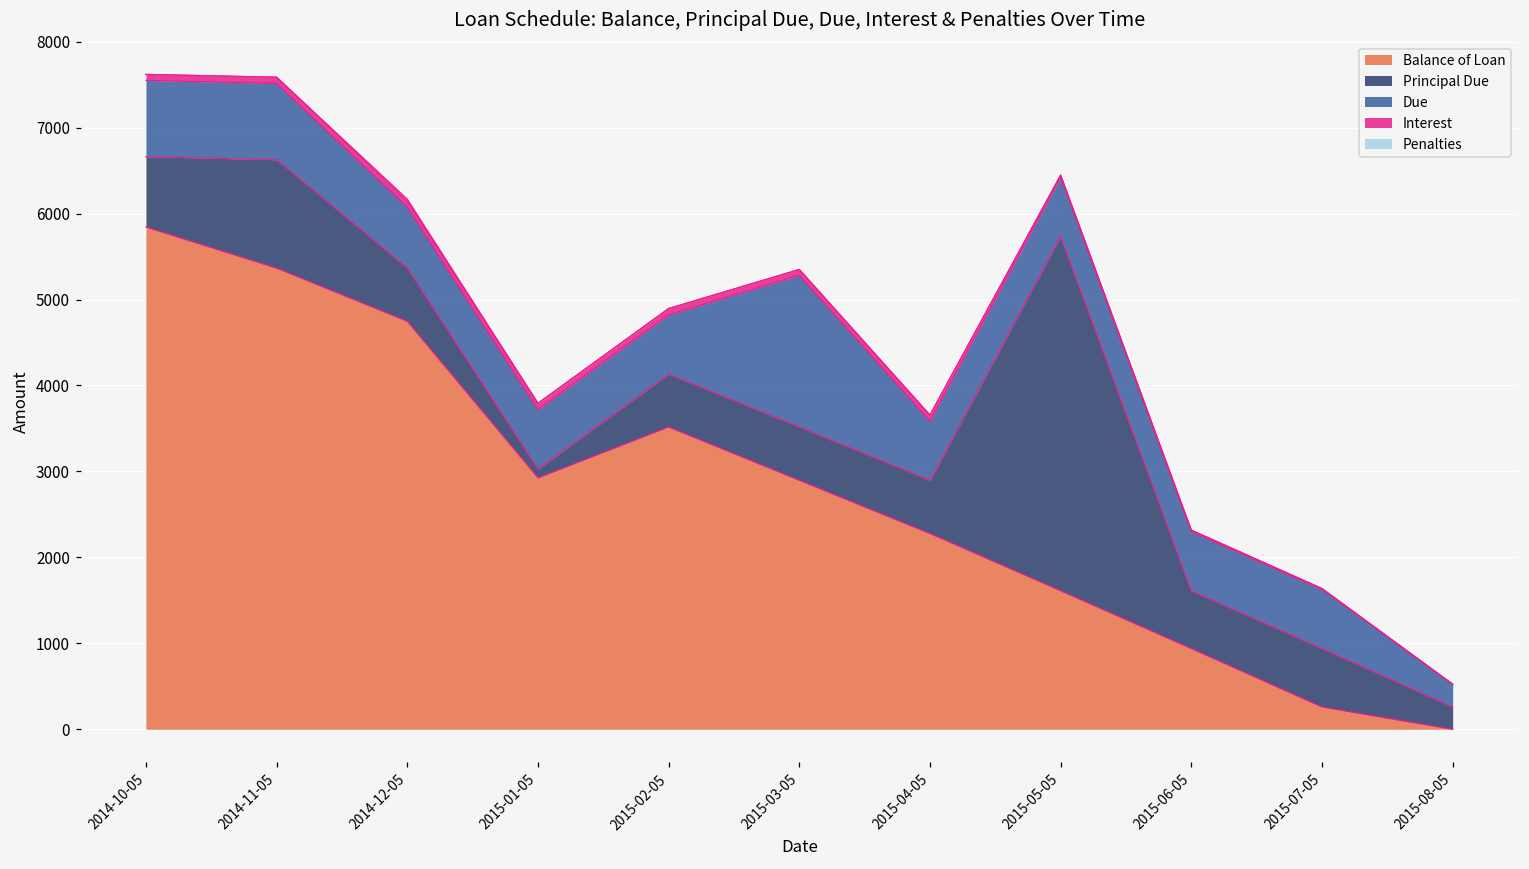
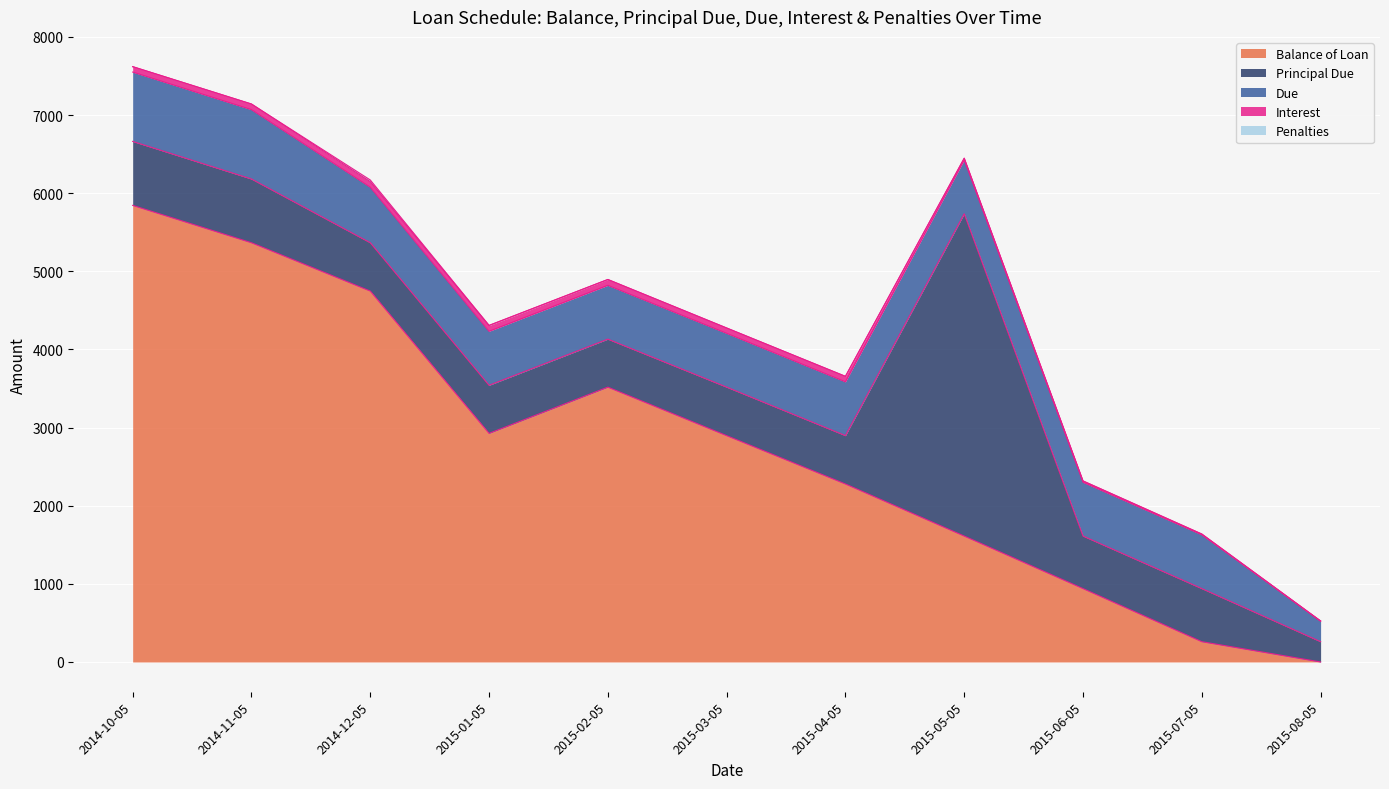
  {
    "Balance of Loan": {
      "2014-10-05": 5800,
      "2014-11-05": 5400,
      "2014-12-05": 4700,
      "2015-01-05": 2900,
      "2015-02-05": 3500,
      "2015-03-05": 2900,
      "2015-04-05": 2300,
      "2015-05-05": 1600,
      "2015-06-05": 900,
      "2015-07-05": 300,
      "2015-08-05": 0
    },
    "Principal Due": {
      "2014-10-05": 800,
-     "2014-11-05": 1300,
+     "2014-11-05": 800,
      "2014-12-05": 600,
-     "2015-01-05": 100,
+     "2015-01-05": 600,
      "2015-02-05": 600,
      "2015-03-05": 600,
      "2015-04-05": 600,
      "2015-05-05": 4100,
      "2015-06-05": 700,
      "2015-07-05": 700,
      "2015-08-05": 300
    },
    "Due": {
      "2014-10-05": 900,
      "2014-11-05": 900,
      "2014-12-05": 700,
      "2015-01-05": 700,
      "2015-02-05": 700,
-     "2015-03-05": 1800,
+     "2015-03-05": 700,
      "2015-04-05": 700
    }
  }
